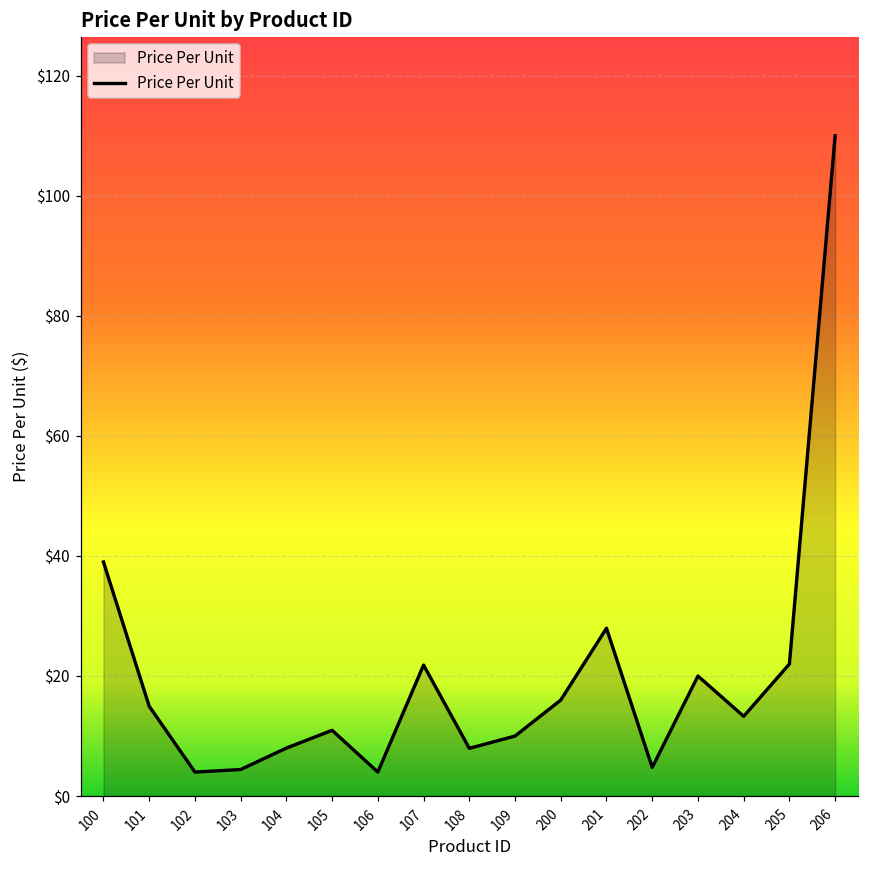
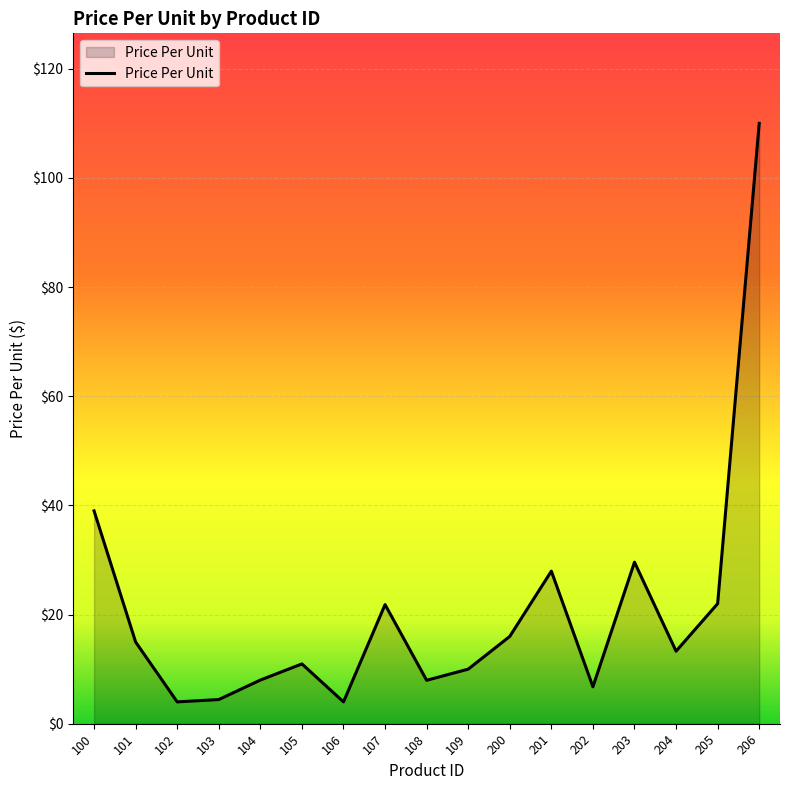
  {
    "100": "$39",
    "101": "$15",
    "102": "$4",
    "103": "$4",
    "104": "$8",
    "105": "$11",
    "106": "$4",
    "107": "$22",
    "108": "$8",
    "109": "$10",
    "200": "$16",
    "201": "$28",
-   "202": "$5",
-   "203": "$20",
+   "202": "$7",
+   "203": "$30",
    "204": "$13",
    "205": "$22",
    "206": "$110"
  }
